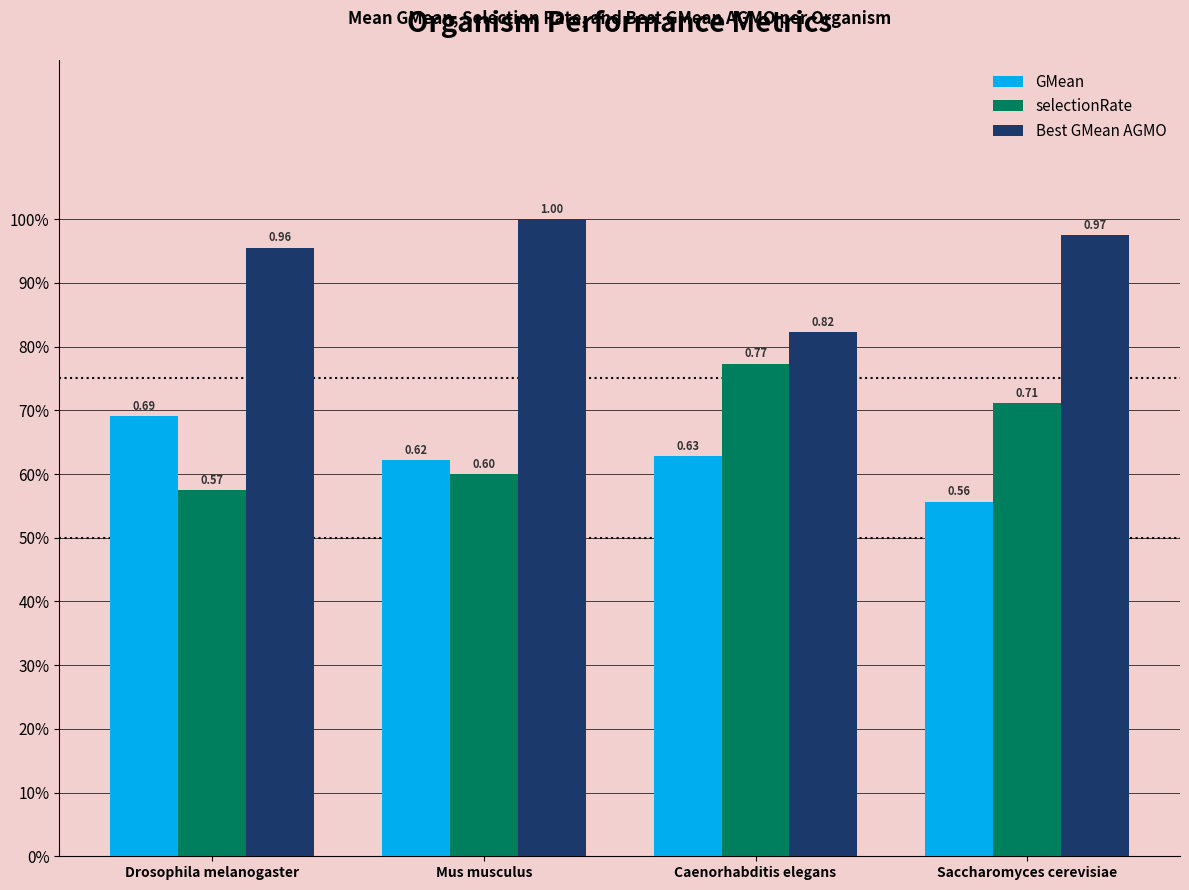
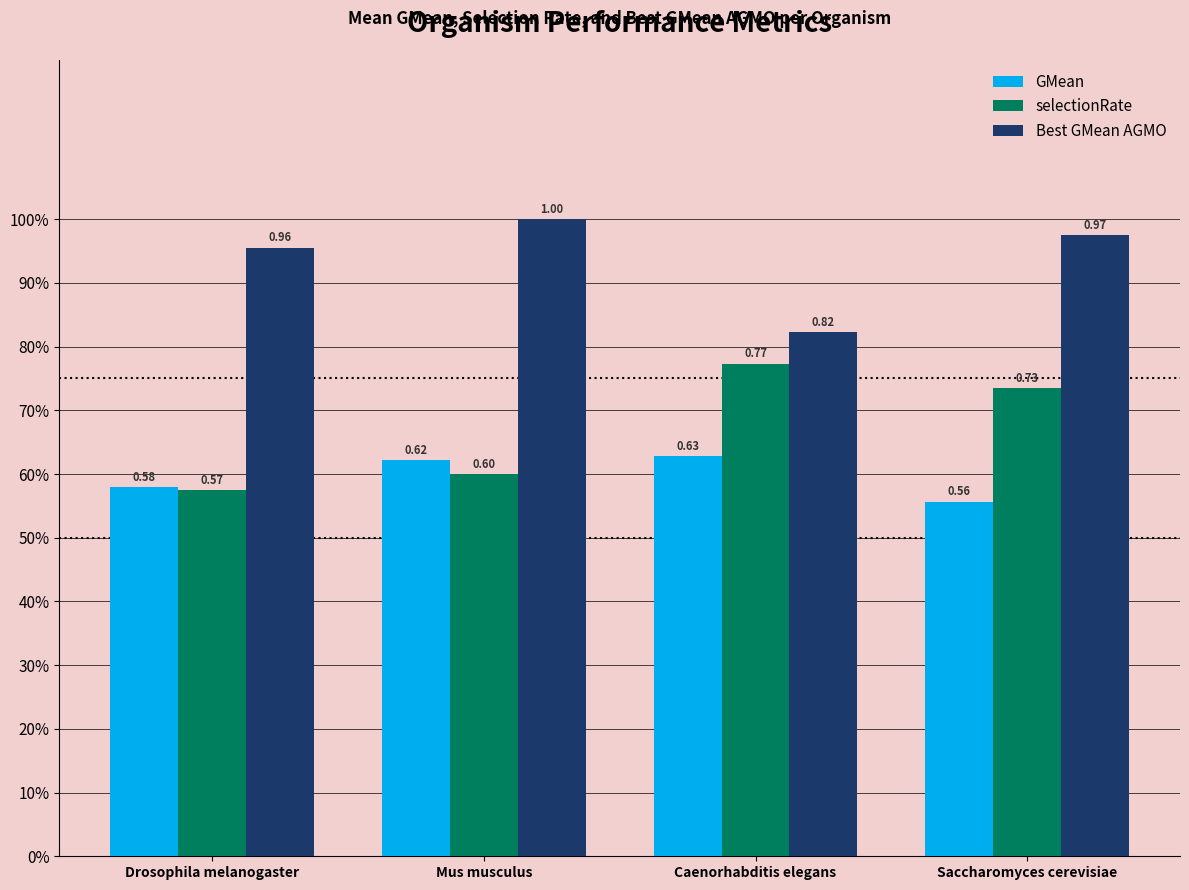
  {
    "GMean": {
-     "Drosophila melanogaster": 0.69,
+     "Drosophila melanogaster": 0.58,
      "Mus musculus": 0.62,
      "Caenorhabditis elegans": 0.63,
      "Saccharomyces cerevisiae": 0.56
    },
    "selectionRate": {
      "Drosophila melanogaster": 0.57,
      "Mus musculus": 0.60,
      "Caenorhabditis elegans": 0.77,
-     "Saccharomyces cerevisiae": 0.71
+     "Saccharomyces cerevisiae": 0.73
    },
    "Best GMean AGMO": {
      "Drosophila melanogaster": 0.96,
      "Mus musculus": 1.00,
      "Caenorhabditis elegans": 0.82,
      "Saccharomyces cerevisiae": 0.97
    }
  }
